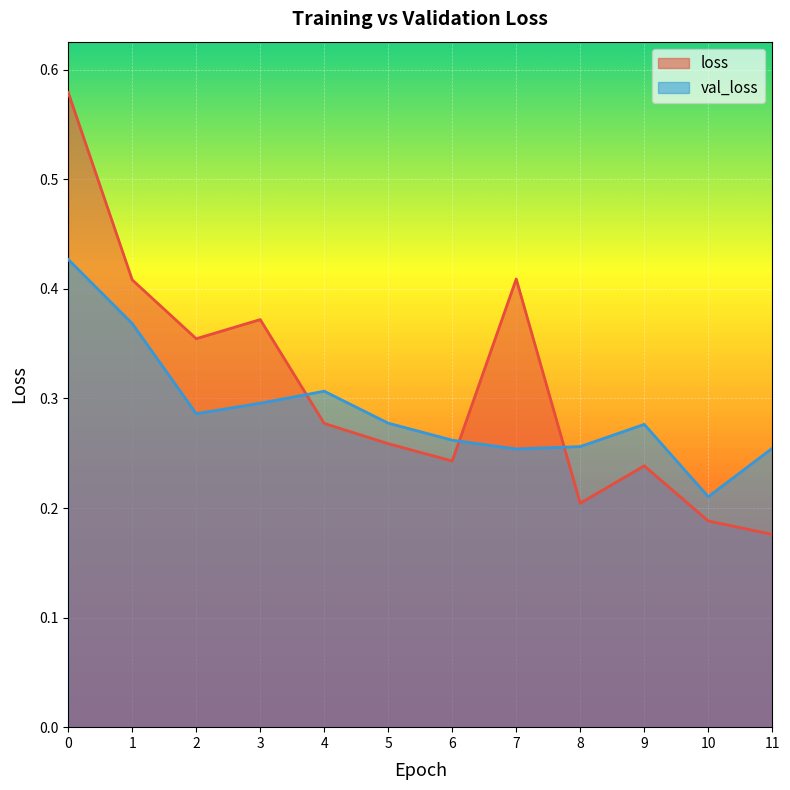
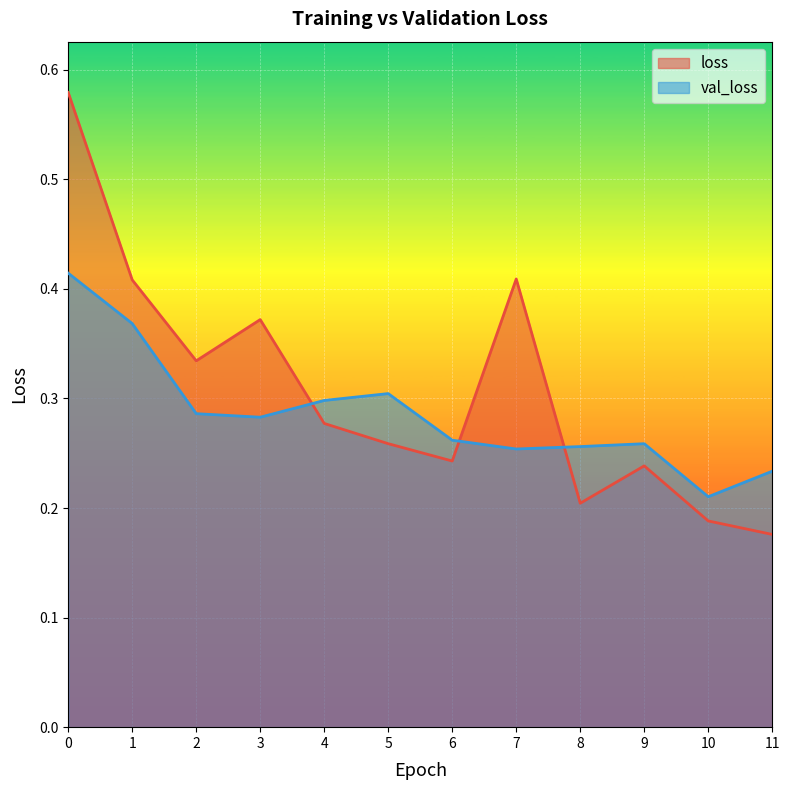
  {
    "loss": {
      "0": 0.579,
      "1": 0.408,
-     "2": 0.355,
+     "2": 0.334,
      "3": 0.372,
      "4": 0.277,
      "5": 0.259,
      "6": 0.243,
      "7": 0.409,
      "8": 0.204,
      "9": 0.238,
      "10": 0.188,
      "11": 0.176
    },
    "val_loss": {
-     "0": 0.427,
+     "0": 0.414,
      "1": 0.368,
      "2": 0.286,
-     "3": 0.296,
-     "4": 0.307,
-     "5": 0.277,
+     "3": 0.283,
+     "4": 0.298,
+     "5": 0.304,
      "6": 0.262,
      "7": 0.254,
      "8": 0.256,
-     "9": 0.276,
+     "9": 0.259,
      "10": 0.210,
-     "11": 0.254
+     "11": 0.234
    }
  }
